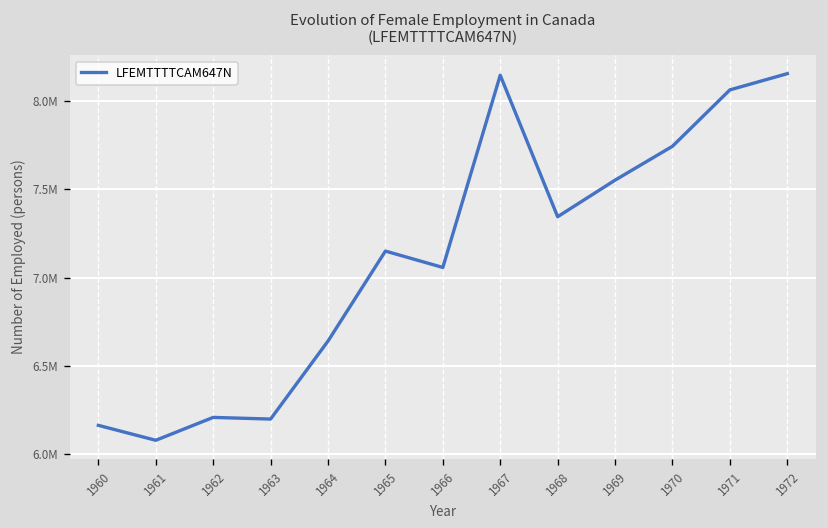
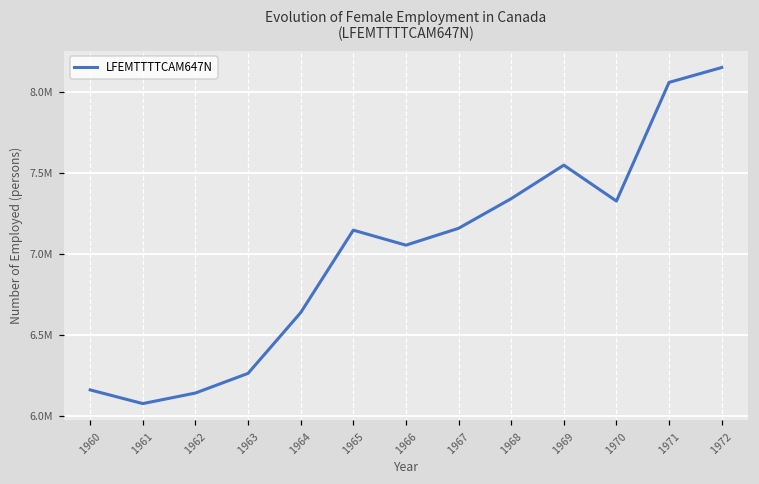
  {
    "1960": 6160000,
    "1961": 6080000,
-   "1962": 6210000,
-   "1963": 6200000,
+   "1962": 6140000,
+   "1963": 6270000,
    "1964": 6640000,
    "1965": 7150000,
    "1966": 7060000,
-   "1967": 8140000,
+   "1967": 7160000,
    "1968": 7340000,
    "1969": 7550000,
-   "1970": 7740000,
+   "1970": 7330000,
    "1971": 8060000,
    "1972": 8150000
  }
